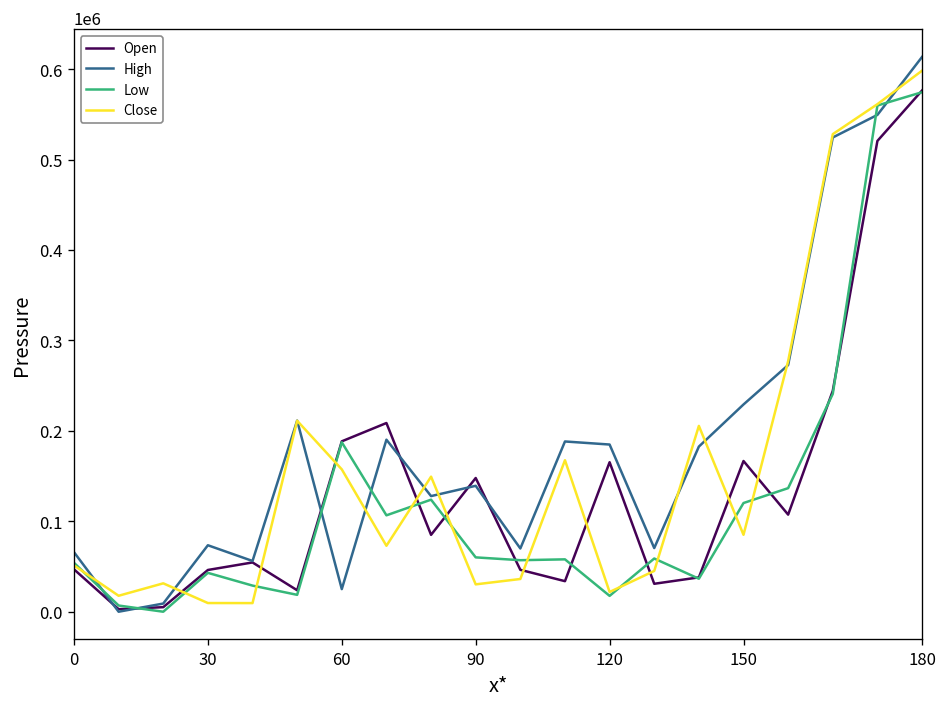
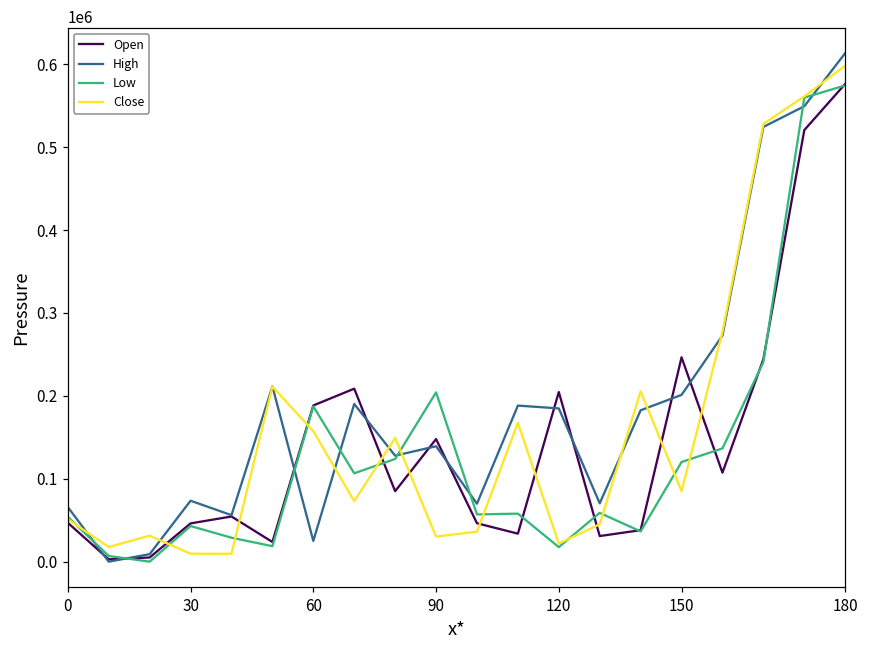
  {
    "Open": {
      "0": 50000,
      "90": 150000,
-     "120": 170000,
-     "150": 170000
+     "120": 200000,
+     "150": 250000
    },
    "High": {
      "0": 70000,
      "30": 70000,
      "60": 30000,
      "90": 140000,
      "120": 180000,
-     "150": 230000,
+     "150": 200000,
      "180": 610000
    },
    "Low": {
-     "90": 60000,
+     "90": 200000,
      "120": 20000,
      "150": 120000
    },
    "Close": {
      "30": 10000,
      "60": 160000,
      "90": 30000,
      "120": 20000,
      "150": 90000,
      "180": 600000
    }
  }
